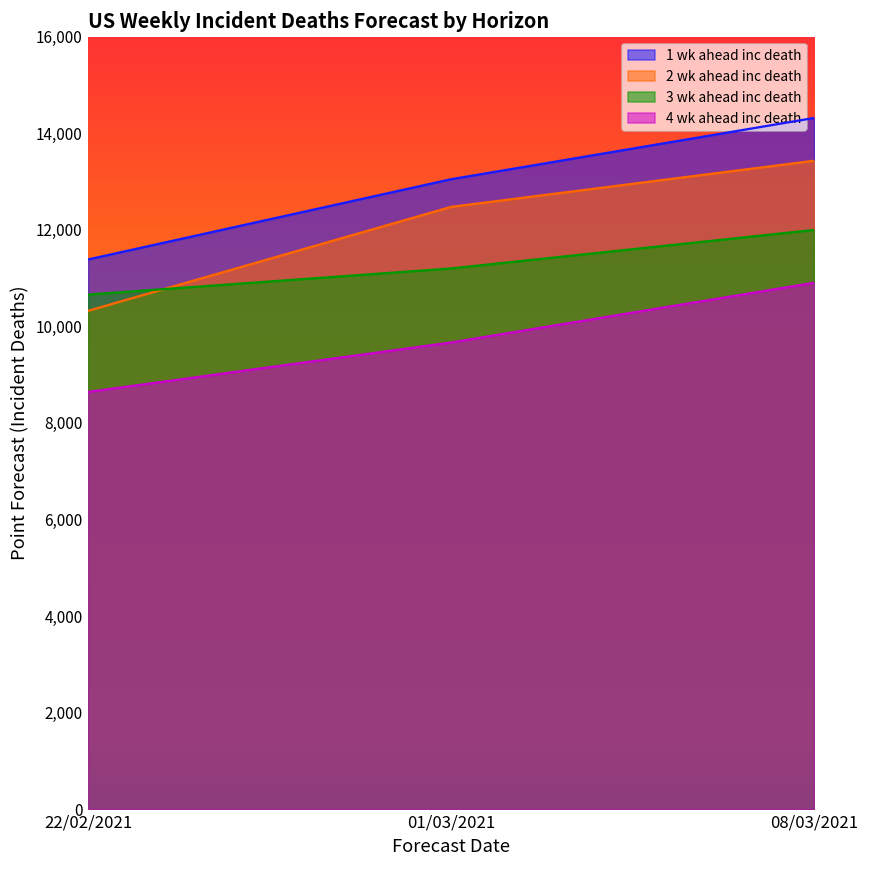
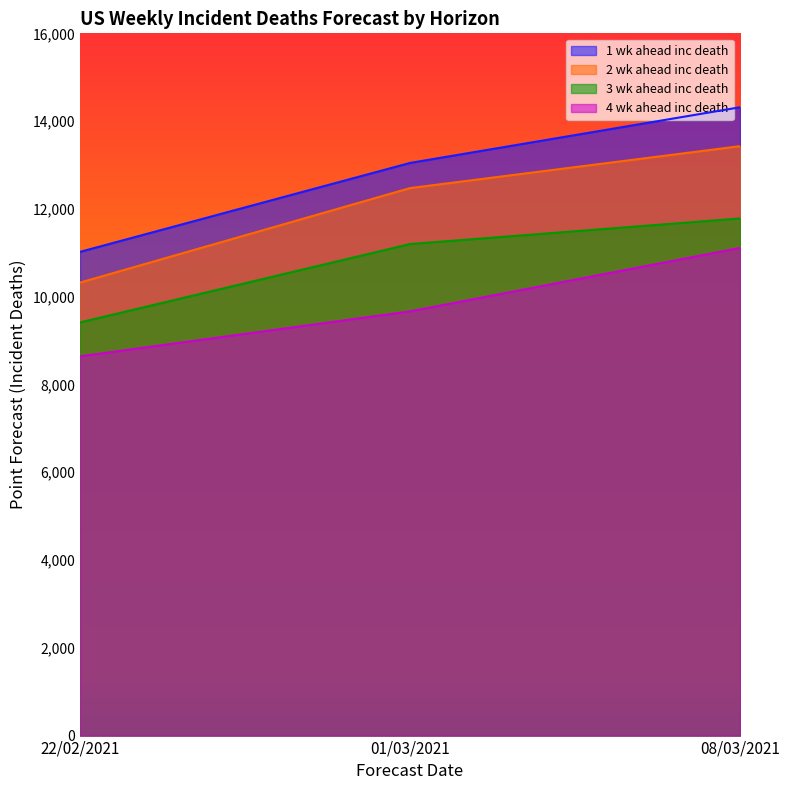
  {
    "1 wk ahead inc death": {
-     "22/02/2021": "11,400",
+     "22/02/2021": "11,000",
      "01/03/2021": "13,000",
      "08/03/2021": "14,300"
    },
    "2 wk ahead inc death": {
      "22/02/2021": "10,300",
      "01/03/2021": "12,500",
      "08/03/2021": "13,400"
    },
    "3 wk ahead inc death": {
-     "22/02/2021": "10,700",
+     "22/02/2021": "9,400",
      "01/03/2021": "11,200",
-     "08/03/2021": "12,000"
+     "08/03/2021": "11,800"
    },
    "4 wk ahead inc death": {
      "22/02/2021": "8,600",
      "01/03/2021": "9,700",
-     "08/03/2021": "10,900"
+     "08/03/2021": "11,100"
    }
  }
